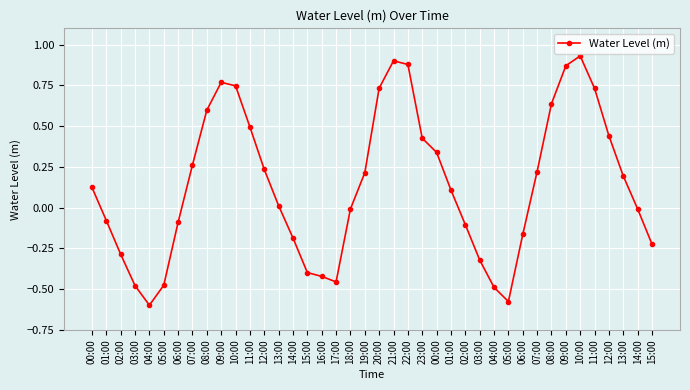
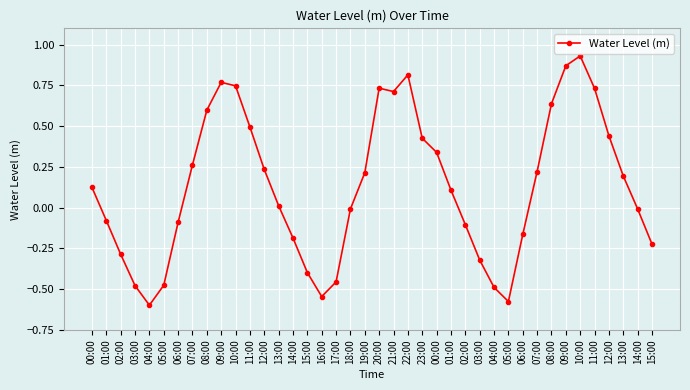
  {
-   "16:00": -0.42,
+   "16:00": -0.55,
    "17:00": -0.46,
    "18:00": -0.01,
    "19:00": 0.21,
    "20:00": 0.73,
-   "21:00": 0.90,
-   "22:00": 0.88,
+   "21:00": 0.71,
+   "22:00": 0.81,
    "23:00": 0.43
  }
